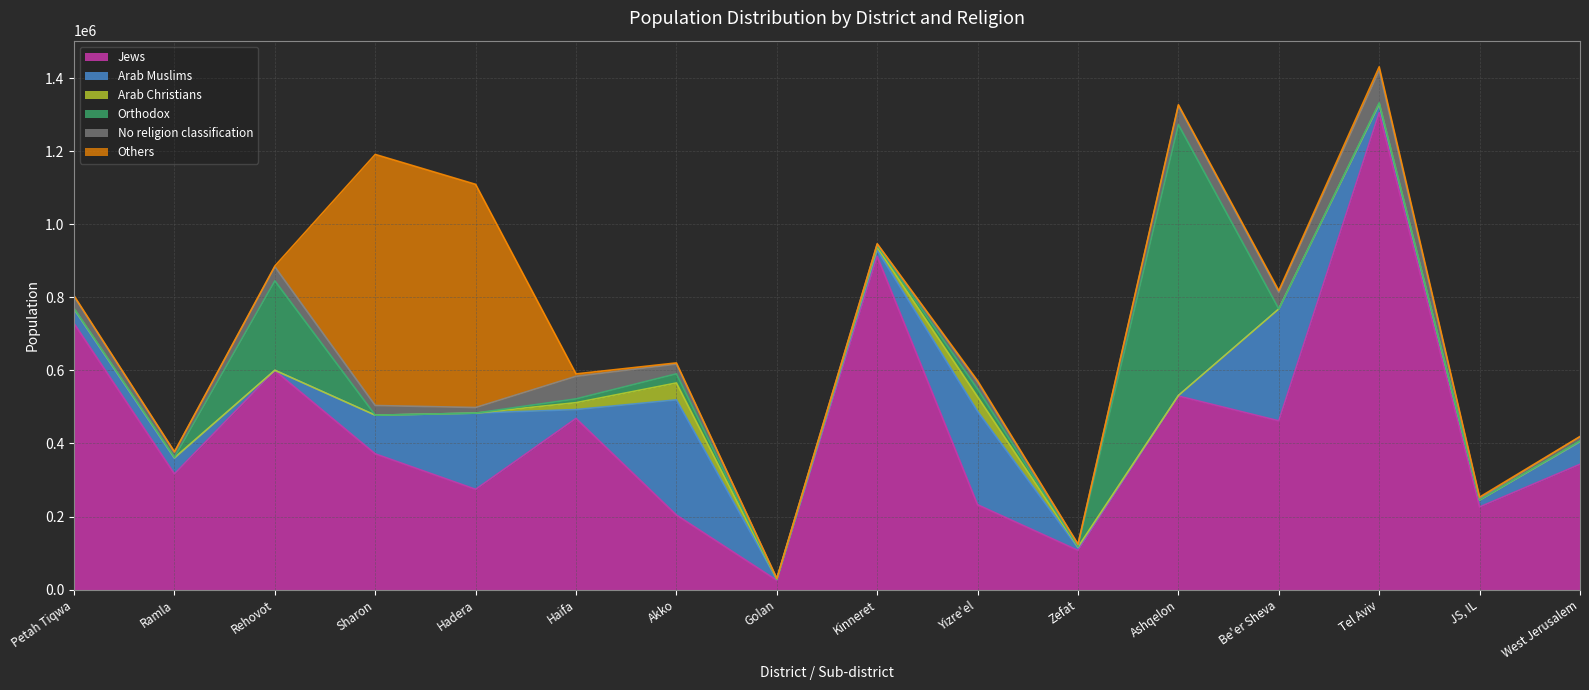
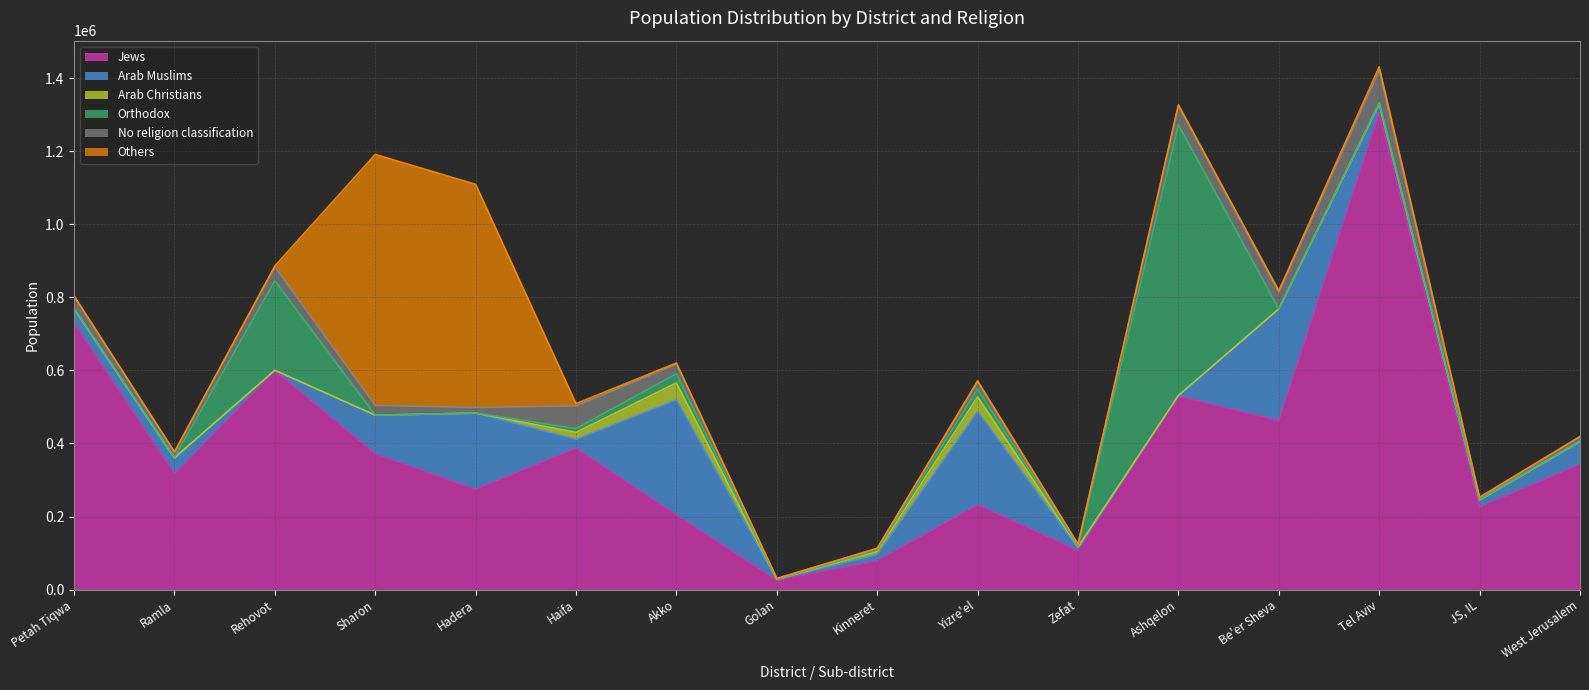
  {
    "Jews": {
      "Petah Tiqwa": 730000,
      "Ramla": 320000,
      "Sharon": 370000,
      "Hadera": 270000,
-     "Haifa": 470000,
+     "Haifa": 390000,
      "Akko": 200000,
-     "Kinneret": 910000,
+     "Kinneret": 80000,
      "Yizre'el": 230000,
      "Be'er Sheva": 460000,
      "Tel Aviv": 1310000,
      "JS, IL": 230000,
      "West Jerusalem": 340000
    },
    "Arab Muslims": {
      "Haifa": 20000,
      "Akko": 320000,
      "Kinneret": 20000,
      "Yizre'el": 260000
    },
    "Arab Christians": {
      "Haifa": 20000,
      "Akko": 50000,
      "Yizre'el": 40000
    },
    "Orthodox": {
      "Rehovot": 240000,
      "Haifa": 10000,
      "Akko": 20000,
      "Yizre'el": 20000,
      "Ashqelon": 740000
    },
    "No religion classification": {
      "Sharon": 30000,
      "Hadera": 20000,
      "Tel Aviv": 90000
    },
    "Others": {
      "Sharon": 690000,
      "Hadera": 610000,
      "Tel Aviv": 10000
    }
  }
